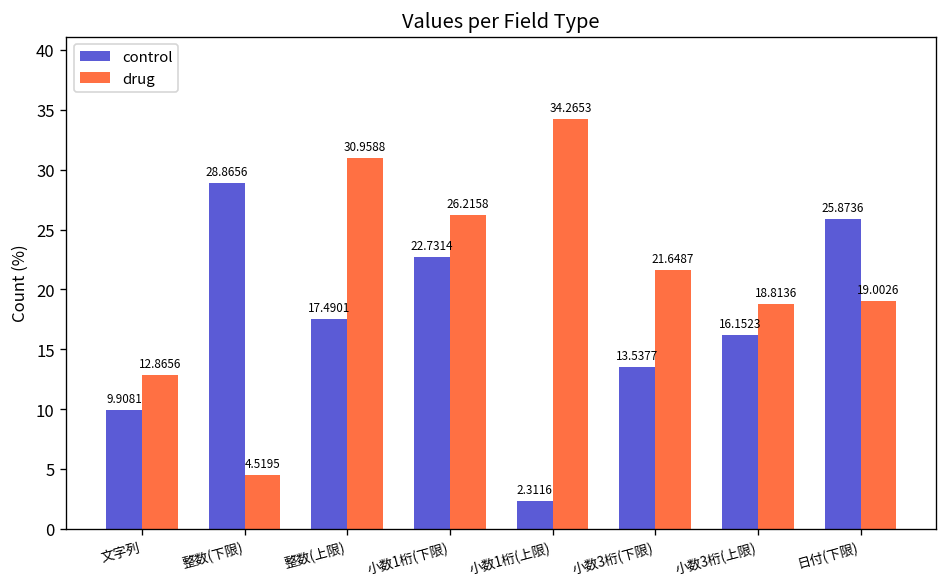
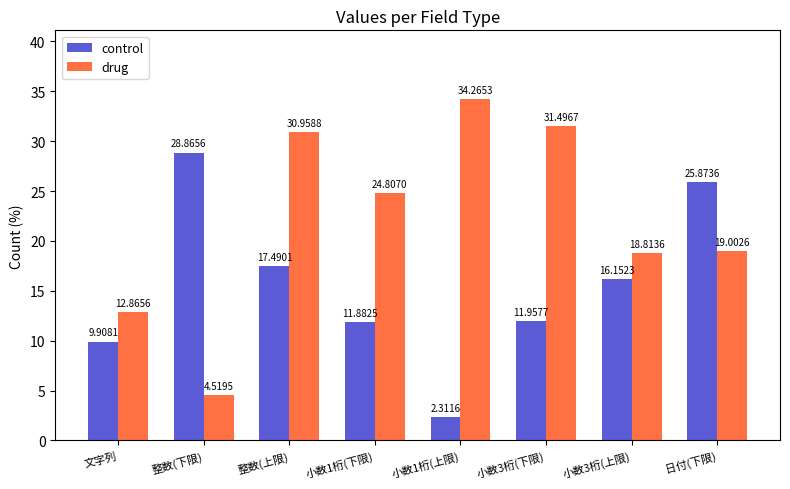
  {
    "control": {
      "文字列": 9.9081,
      "整数(下限)": 28.8656,
      "整数(上限)": 17.4901,
-     "小数1桁(下限)": 22.7314,
+     "小数1桁(下限)": 11.8825,
      "小数1桁(上限)": 2.3116,
-     "小数3桁(下限)": 13.5377,
+     "小数3桁(下限)": 11.9577,
      "小数3桁(上限)": 16.1523,
      "日付(下限)": 25.8736
    },
    "drug": {
      "文字列": 12.8656,
      "整数(下限)": 4.5195,
      "整数(上限)": 30.9588,
-     "小数1桁(下限)": 26.2158,
+     "小数1桁(下限)": 24.8070,
      "小数1桁(上限)": 34.2653,
-     "小数3桁(下限)": 21.6487,
+     "小数3桁(下限)": 31.4967,
      "小数3桁(上限)": 18.8136,
      "日付(下限)": 19.0026
    }
  }
